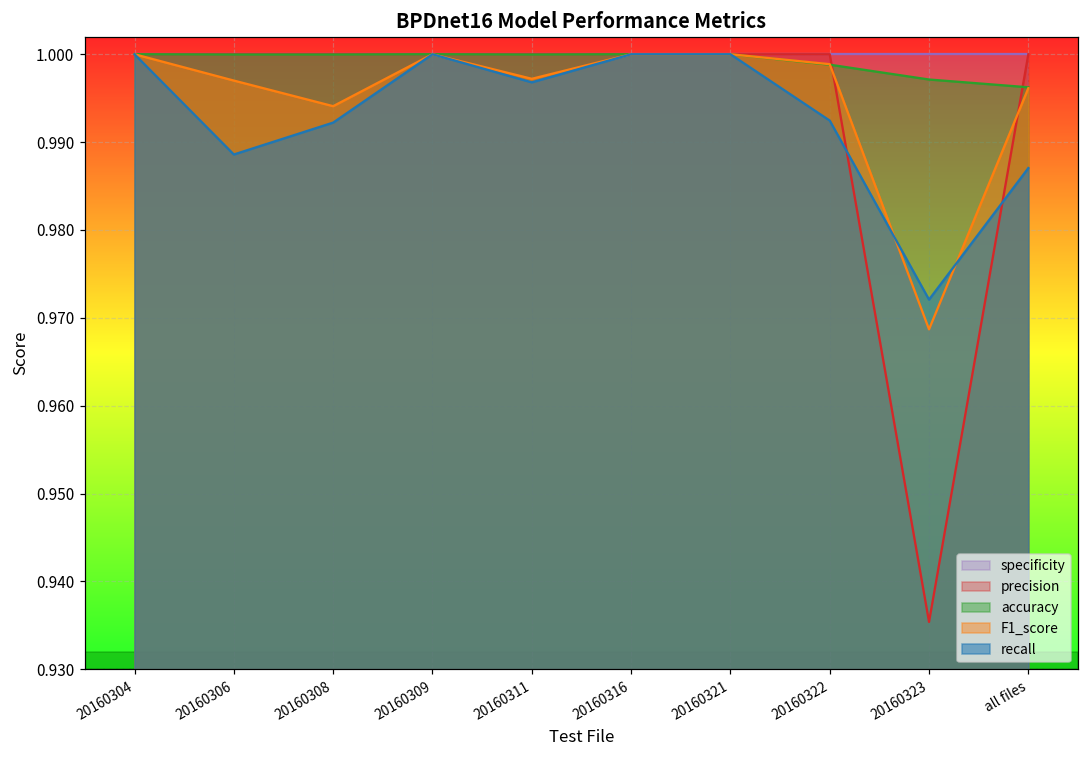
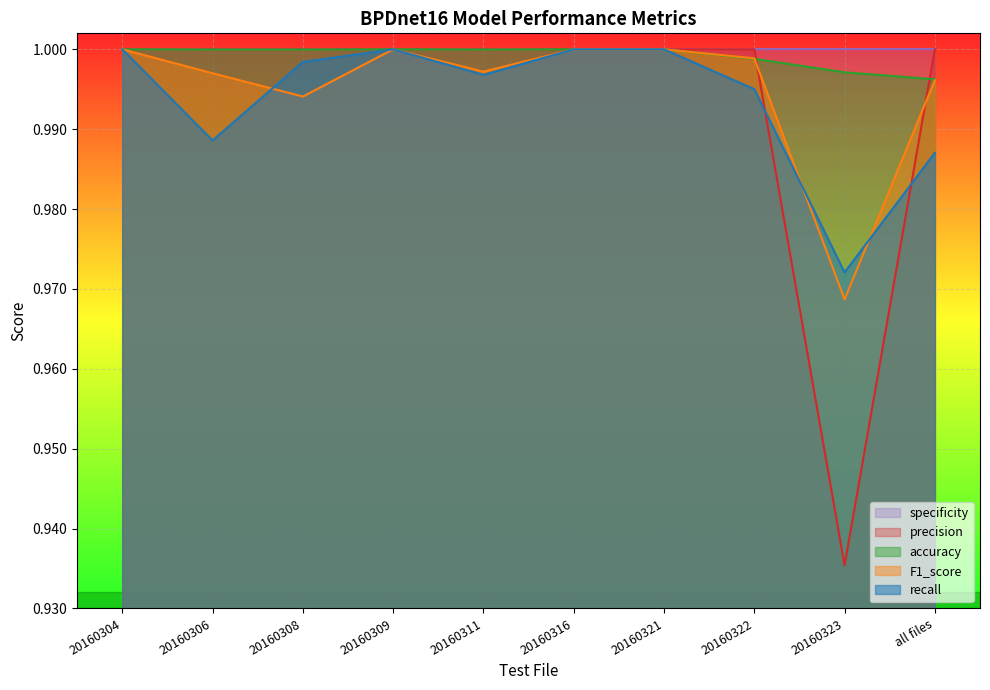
  {
    "specificity": {
      "20160323": 1.000
    },
    "precision": {
      "20160323": 0.935
    },
    "accuracy": {
      "20160323": 0.997
    },
    "F1_score": {
      "20160306": 0.997,
      "20160308": 0.994,
      "20160311": 0.997,
      "20160323": 0.969
    },
    "recall": {
      "20160306": 0.989,
-     "20160308": 0.992,
+     "20160308": 0.998,
      "20160311": 0.997,
-     "20160322": 0.992,
+     "20160322": 0.995,
      "20160323": 0.972,
      "all files": 0.987
    }
  }
